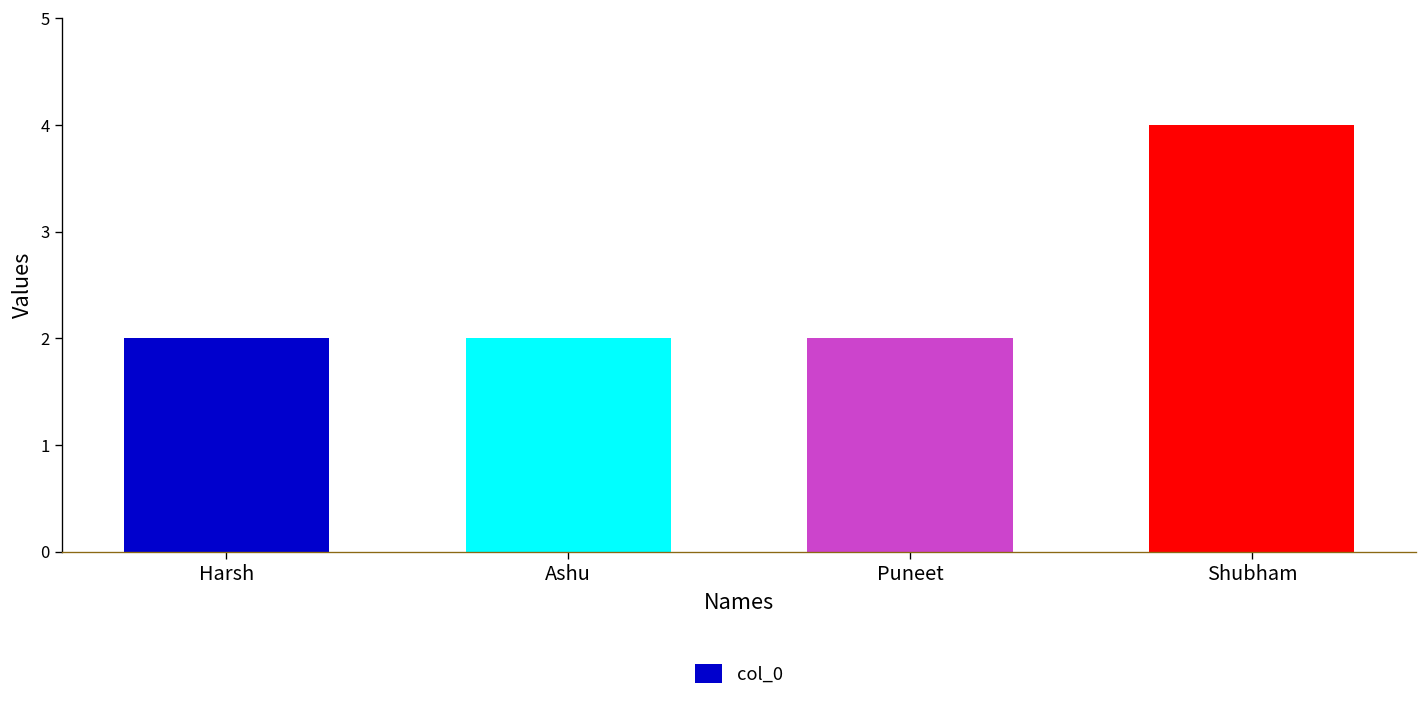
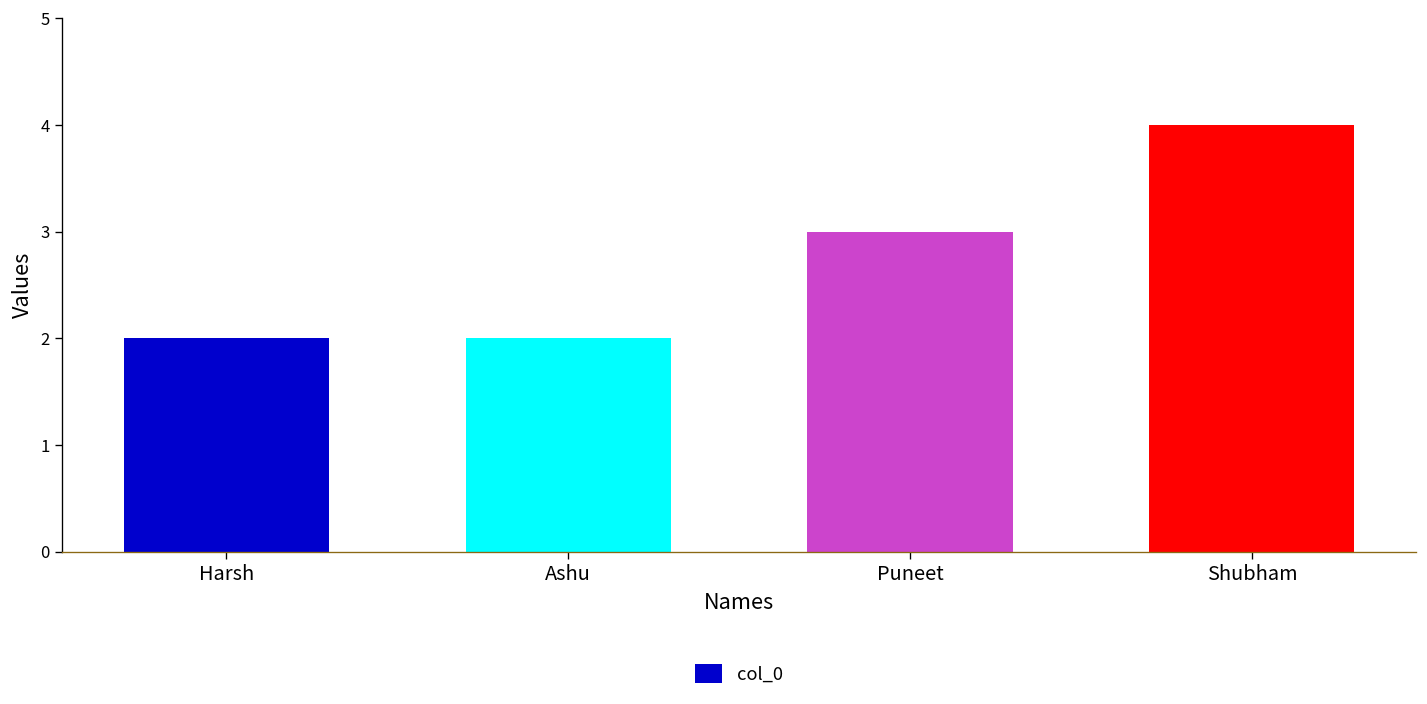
  {
    "Harsh": 2,
    "Ashu": 2,
-   "Puneet": 2,
+   "Puneet": 3,
    "Shubham": 4
  }
